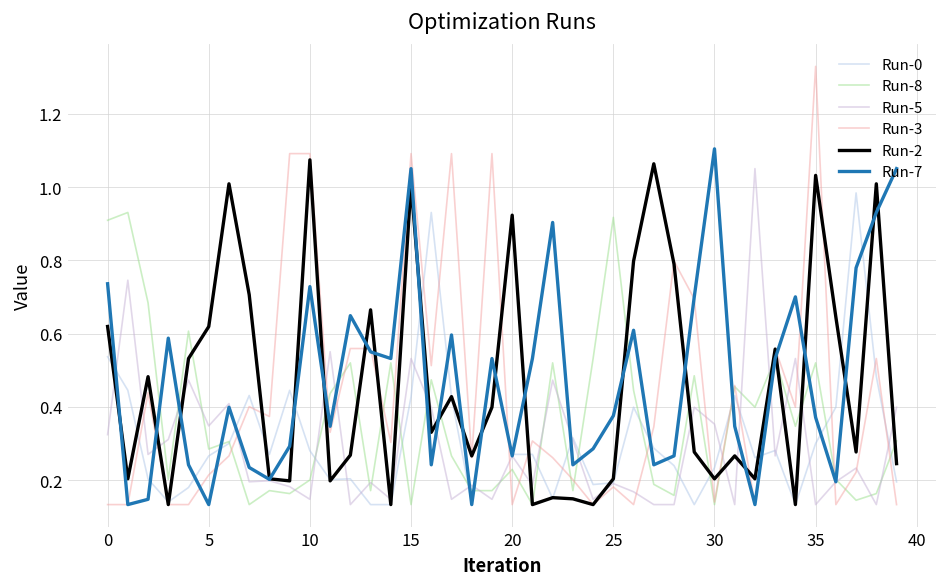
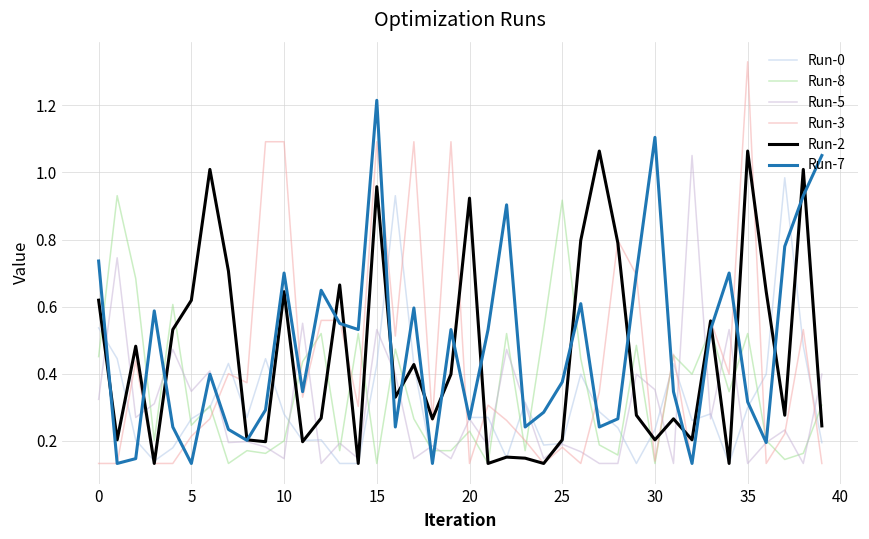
  {
    "Run-8": {
-     "0": 0.91,
-     "5": 0.28,
+     "0": 0.45,
+     "5": 0.25,
      "10": 0.20,
      "15": 0.13,
      "20": 0.23,
      "25": 0.92,
      "35": 0.52
    },
    "Run-2": {
      "0": 0.62,
      "5": 0.62,
-     "10": 1.07,
-     "15": 1.01,
+     "10": 0.64,
+     "15": 0.96,
      "20": 0.92,
      "25": 0.20,
      "30": 0.20,
-     "35": 1.03
+     "35": 1.06
    },
    "Run-7": {
      "0": 0.74,
      "5": 0.13,
-     "10": 0.73,
-     "15": 1.05,
+     "10": 0.70,
+     "15": 1.21,
      "25": 0.38,
      "30": 1.10,
-     "35": 0.37
+     "35": 0.32
    }
  }
